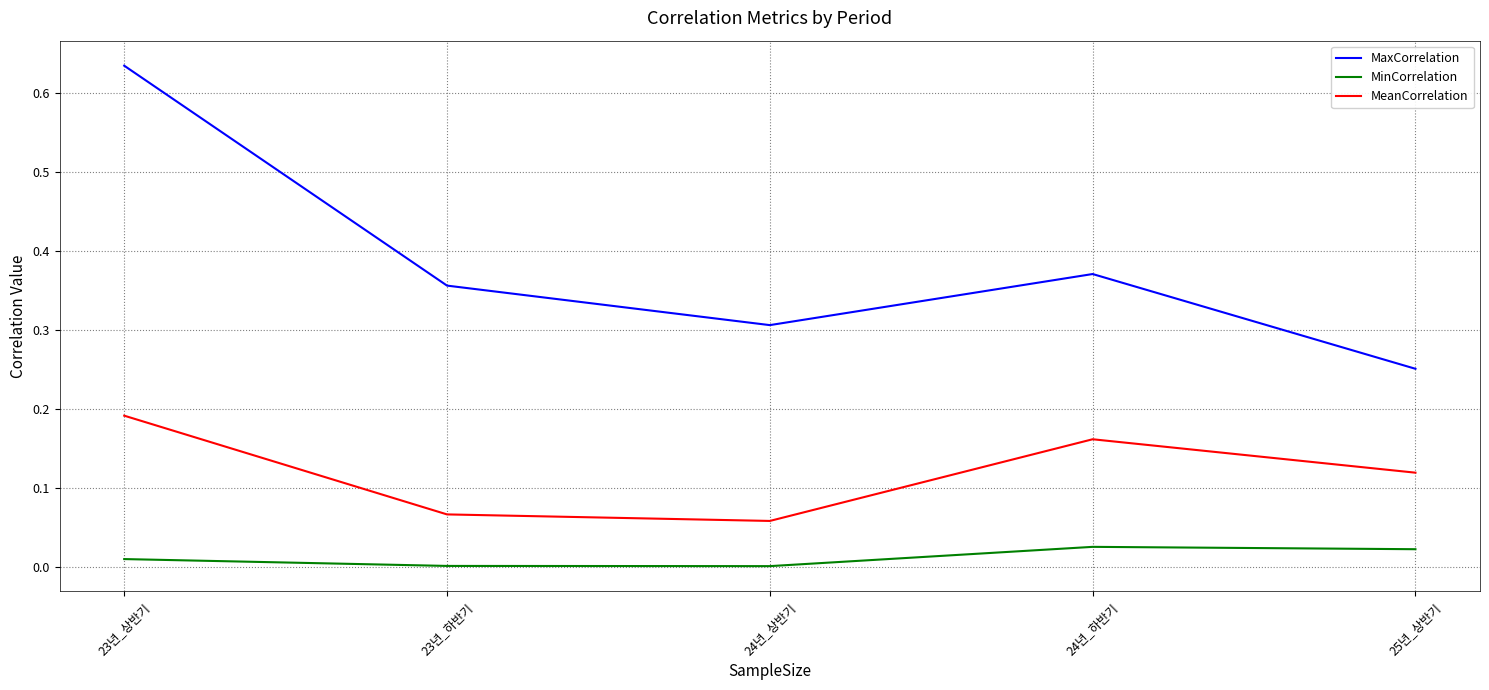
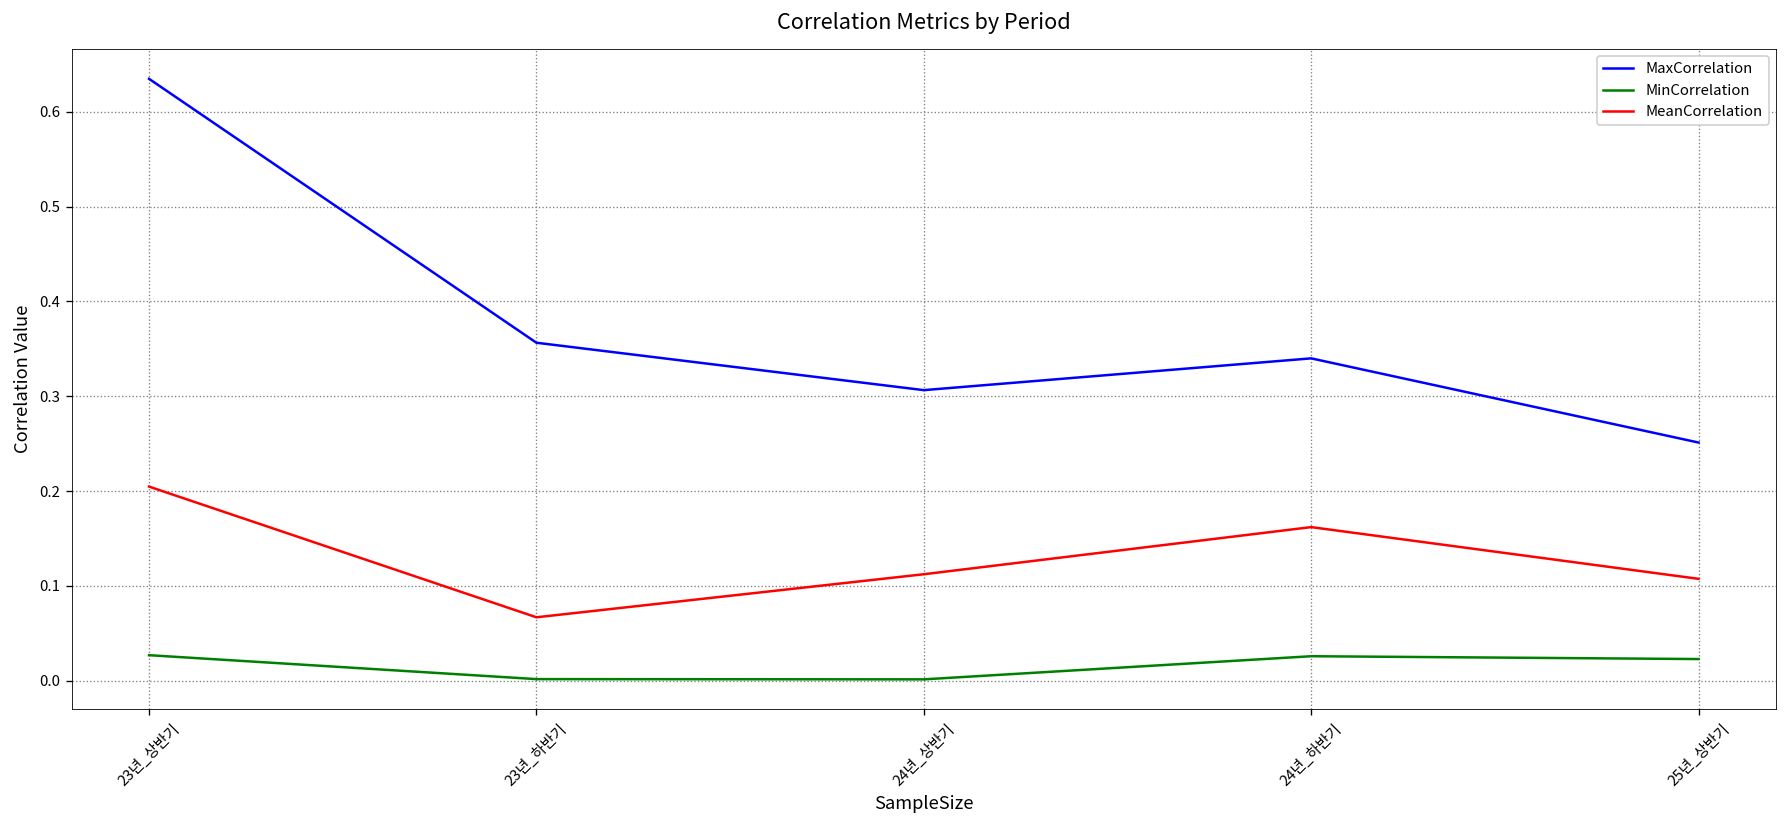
  {
    "MaxCorrelation": {
      "23년_상반기": 0.63,
      "23년_하반기": 0.36,
      "24년_상반기": 0.31,
-     "24년_하반기": 0.37,
+     "24년_하반기": 0.34,
      "25년_상반기": 0.25
    },
    "MinCorrelation": {
-     "23년_상반기": 0.01,
+     "23년_상반기": 0.03,
      "23년_하반기": 0.00,
      "24년_상반기": 0.00,
      "24년_하반기": 0.03,
      "25년_상반기": 0.02
    },
    "MeanCorrelation": {
-     "23년_상반기": 0.19,
+     "23년_상반기": 0.20,
      "23년_하반기": 0.07,
-     "24년_상반기": 0.06,
+     "24년_상반기": 0.11,
      "24년_하반기": 0.16,
-     "25년_상반기": 0.12
+     "25년_상반기": 0.11
    }
  }
